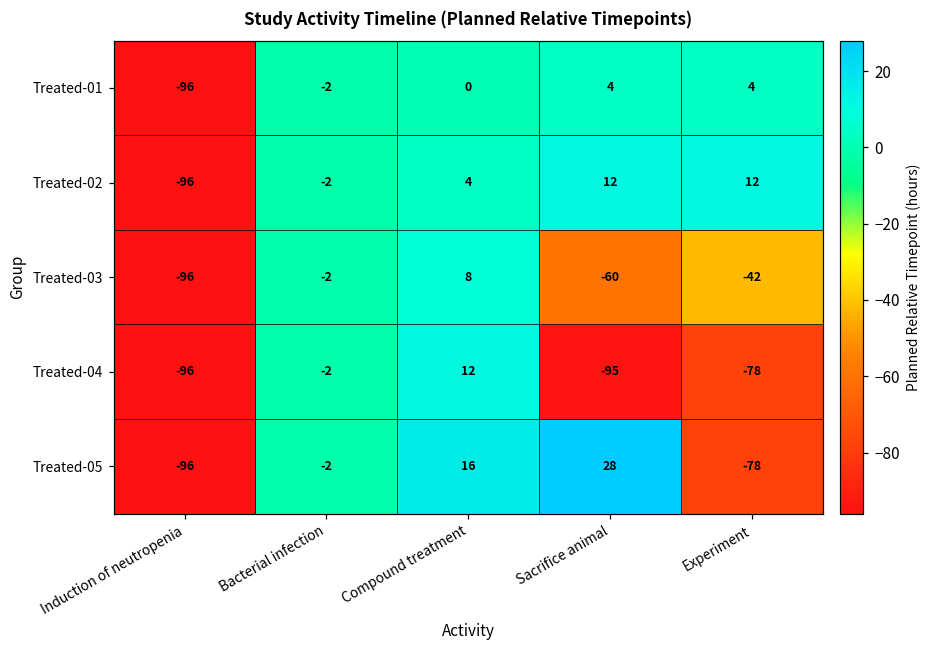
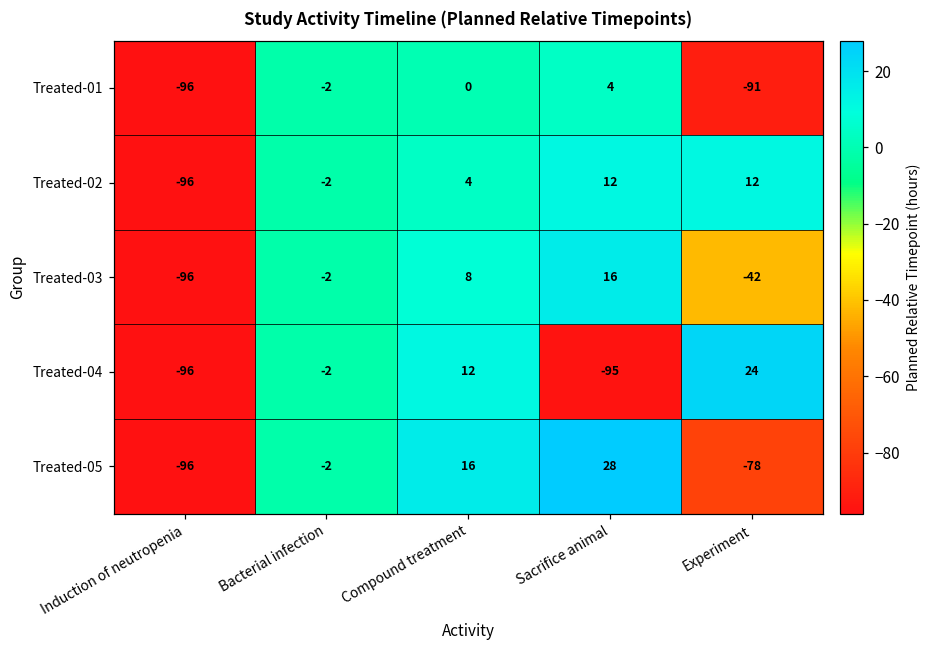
  {
    "Treated-01": {
      "Induction of neutropenia": -96,
      "Bacterial infection": -2,
      "Compound treatment": 0,
      "Sacrifice animal": 4,
-     "Experiment": 4
+     "Experiment": -91
    },
    "Treated-02": {
      "Induction of neutropenia": -96,
      "Bacterial infection": -2,
      "Compound treatment": 4,
      "Sacrifice animal": 12,
      "Experiment": 12
    },
    "Treated-03": {
      "Induction of neutropenia": -96,
      "Bacterial infection": -2,
      "Compound treatment": 8,
-     "Sacrifice animal": -60,
+     "Sacrifice animal": 16,
      "Experiment": -42
    },
    "Treated-04": {
      "Induction of neutropenia": -96,
      "Bacterial infection": -2,
      "Compound treatment": 12,
      "Sacrifice animal": -95,
-     "Experiment": -78
+     "Experiment": 24
    },
    "Treated-05": {
      "Induction of neutropenia": -96,
      "Bacterial infection": -2,
      "Compound treatment": 16,
      "Sacrifice animal": 28,
      "Experiment": -78
    }
  }
